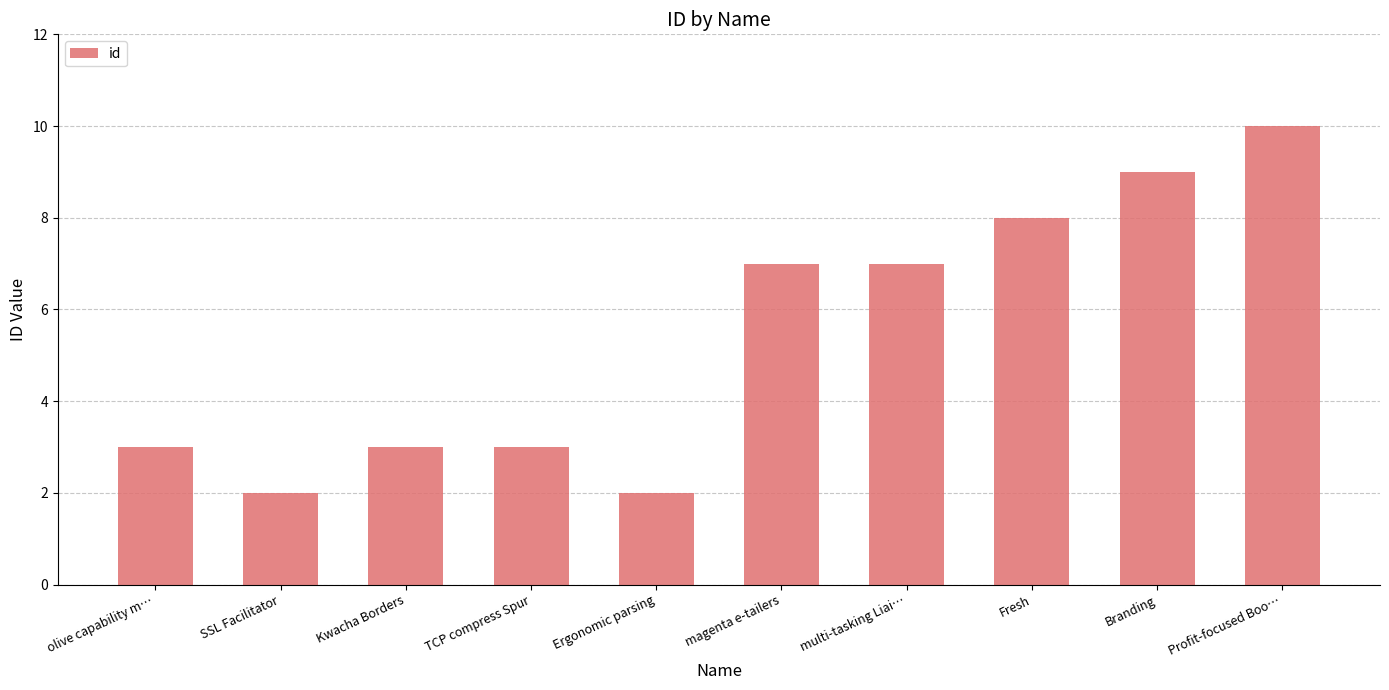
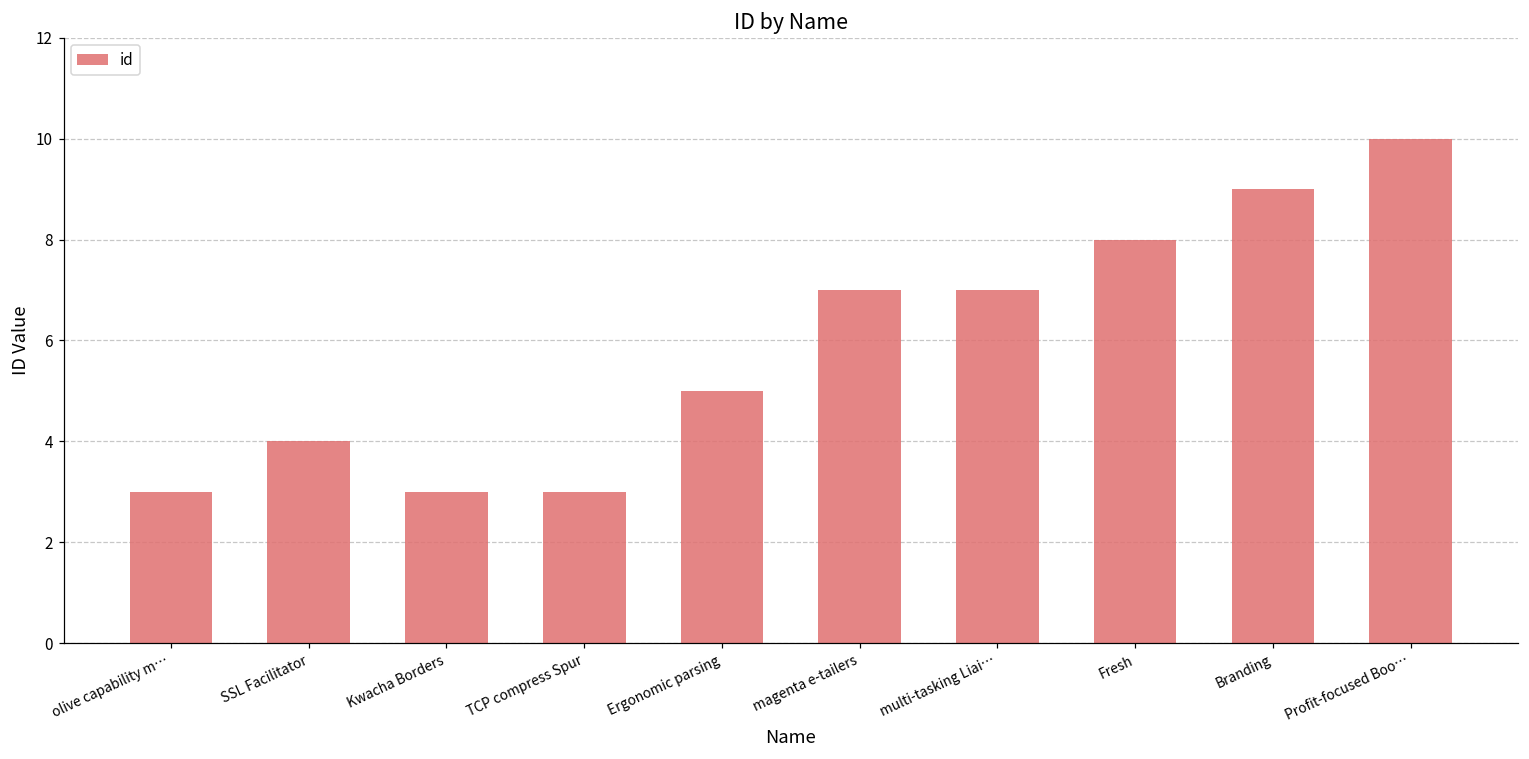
  {
    "olive capability m…": 3,
-   "SSL Facilitator": 2,
+   "SSL Facilitator": 4,
    "Kwacha Borders": 3,
    "TCP compress Spur": 3,
-   "Ergonomic parsing": 2,
+   "Ergonomic parsing": 5,
    "magenta e-tailers": 7,
    "multi-tasking Liai…": 7,
    "Fresh": 8,
    "Branding": 9,
    "Profit-focused Boo…": 10
  }
